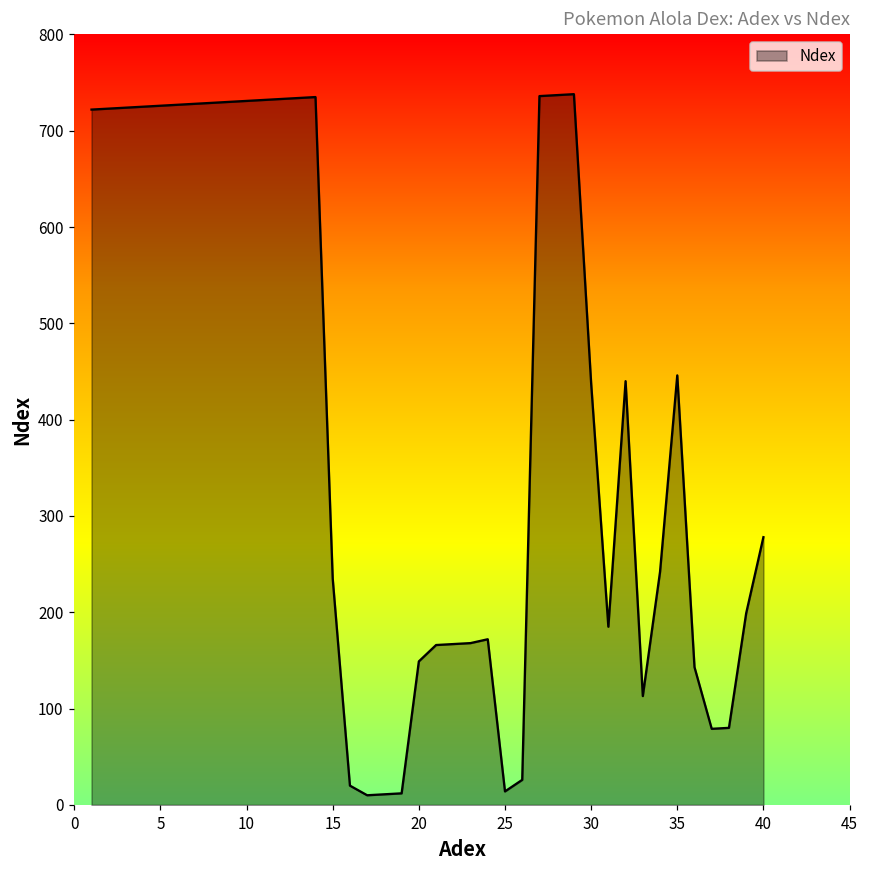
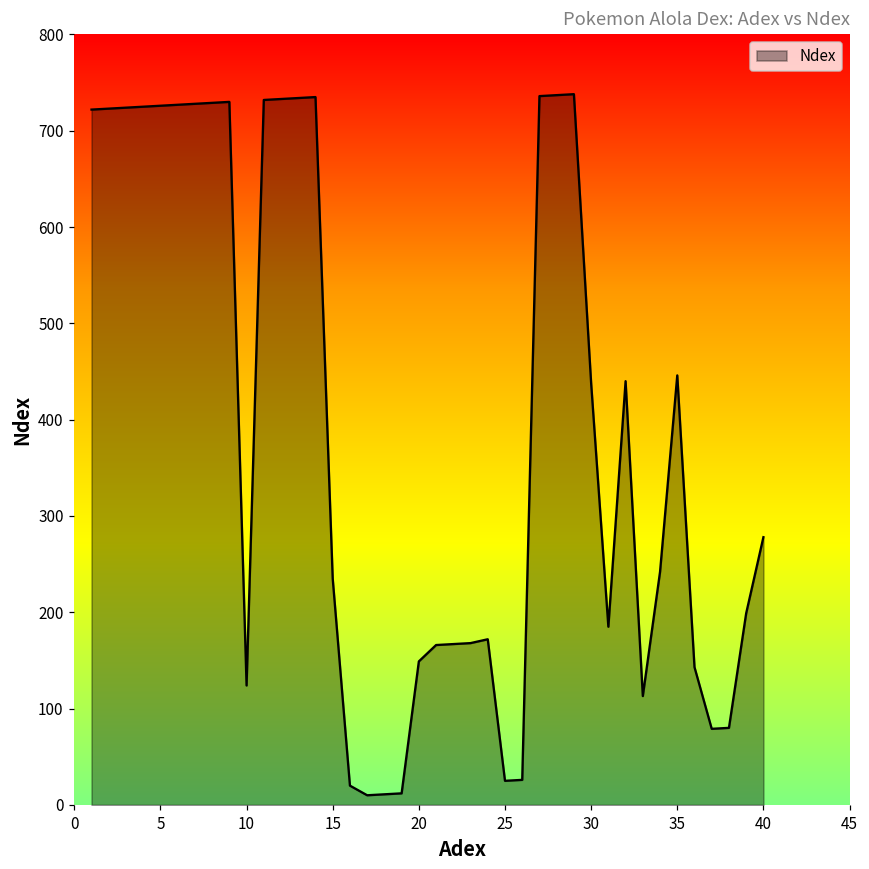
  {
    "5": 730,
-   "10": 730,
+   "10": 120,
    "15": 240,
    "20": 150,
-   "25": 10,
+   "25": 30,
    "30": 440,
    "35": 450,
    "40": 280
  }
